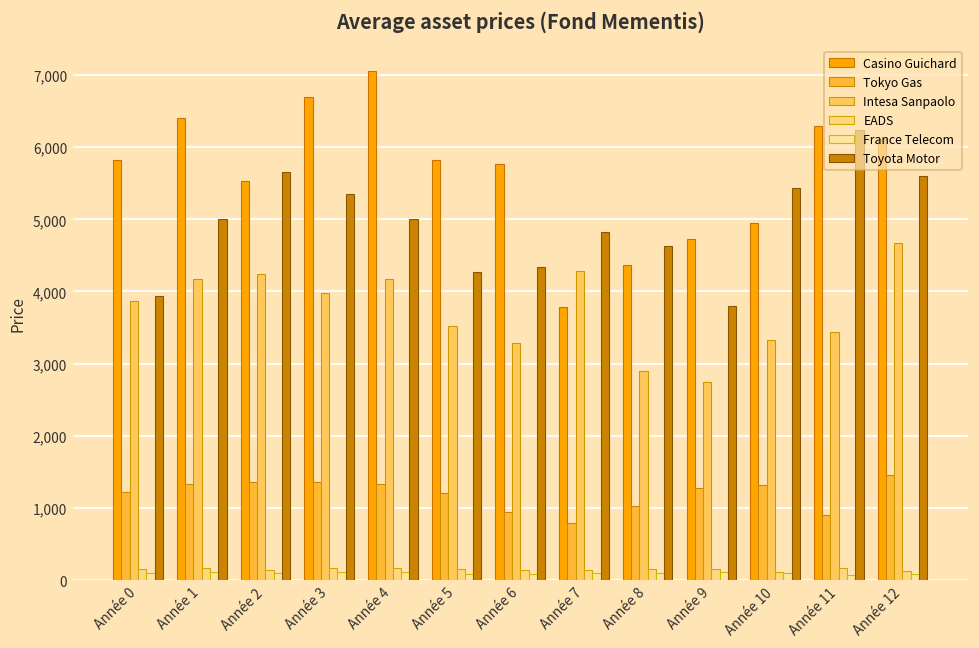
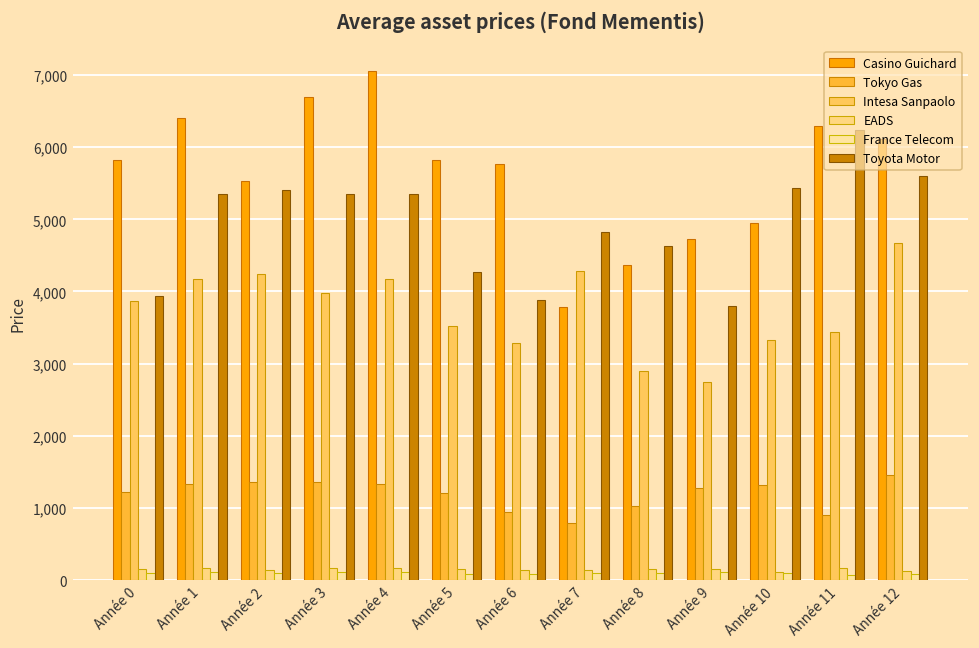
  {
    "Toyota Motor": {
      "Année 0": "3,900",
-     "Année 1": "5,000",
-     "Année 2": "5,700",
+     "Année 1": "5,400",
+     "Année 2": "5,400",
      "Année 3": "5,400",
-     "Année 4": "5,000",
+     "Année 4": "5,400",
      "Année 5": "4,300",
-     "Année 6": "4,300",
+     "Année 6": "3,900",
      "Année 7": "4,800",
      "Année 8": "4,600",
      "Année 9": "3,800",
      "Année 10": "5,400",
      "Année 12": "5,600"
    }
  }
